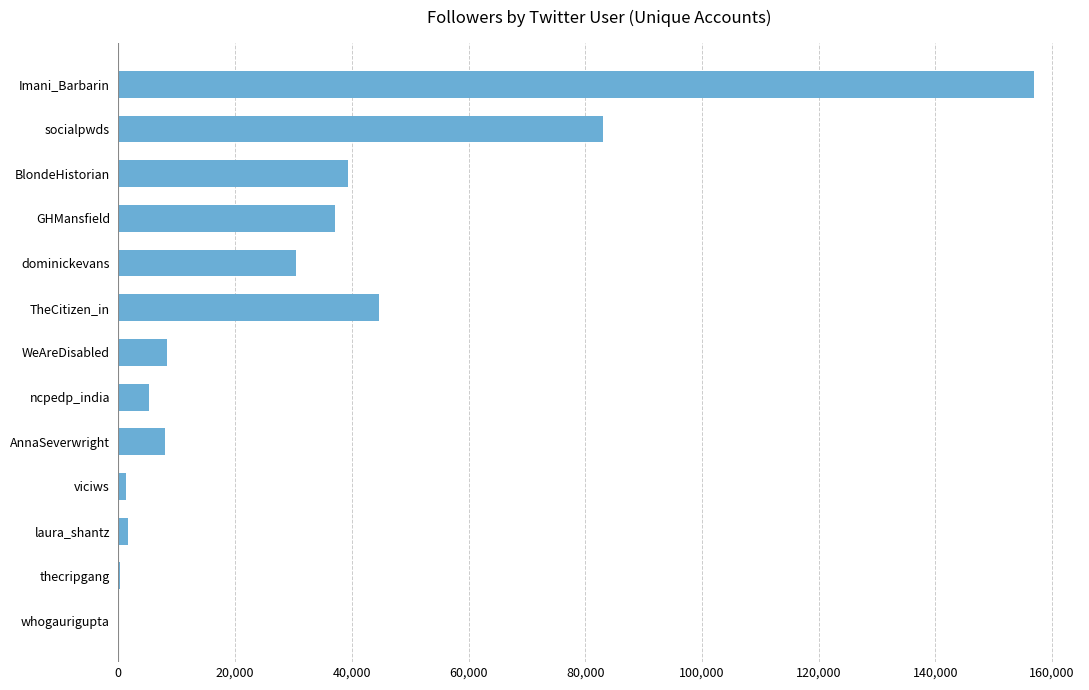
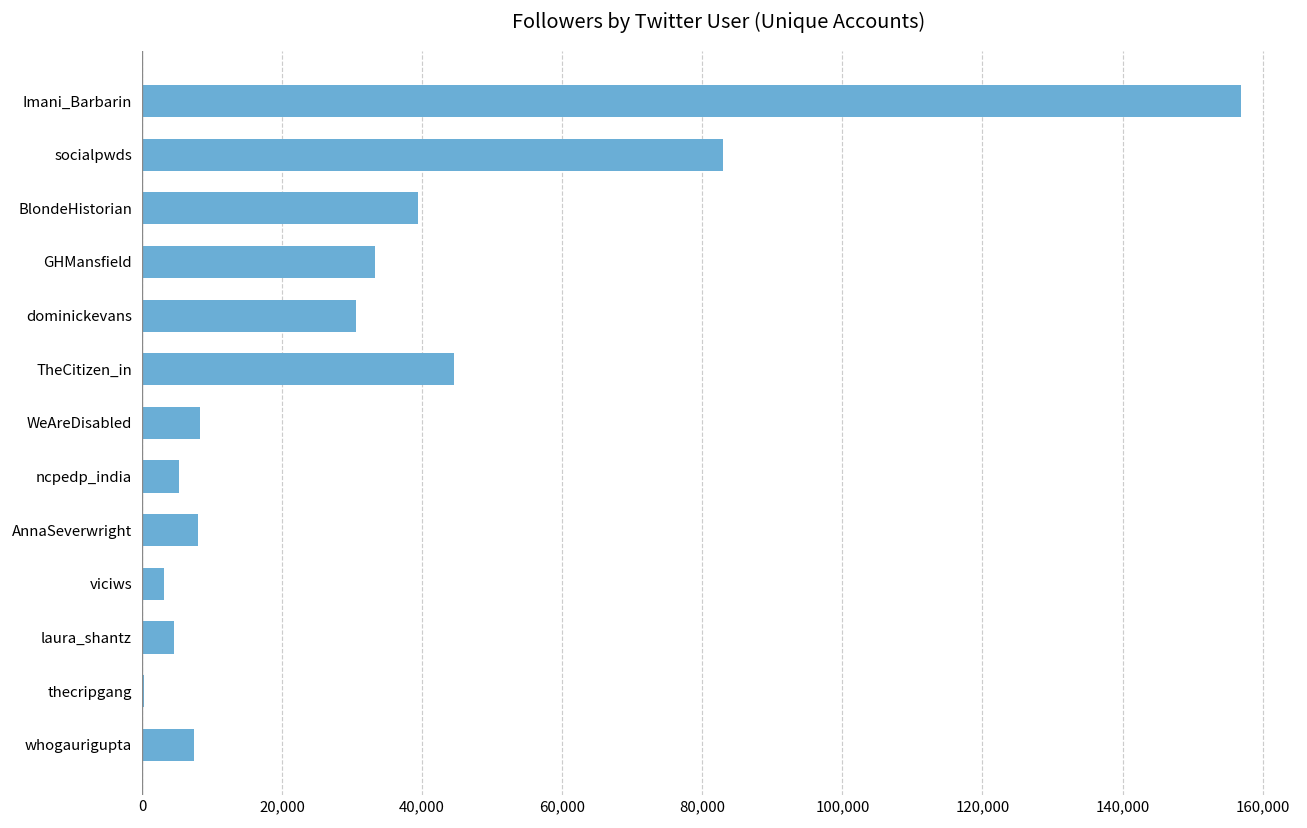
  {
    "Imani_Barbarin": "157,000",
    "socialpwds": "83,000",
    "BlondeHistorian": "39,000",
-   "GHMansfield": "37,000",
+   "GHMansfield": "33,000",
    "dominickevans": "30,000",
    "TheCitizen_in": "45,000",
    "WeAreDisabled": "8,000",
    "ncpedp_india": "5,000",
    "AnnaSeverwright": "8,000",
-   "viciws": "1,000",
-   "laura_shantz": "2,000",
-   "whogaurigupta": "0"
+   "viciws": "3,000",
+   "laura_shantz": "5,000",
+   "whogaurigupta": "7,000"
  }
